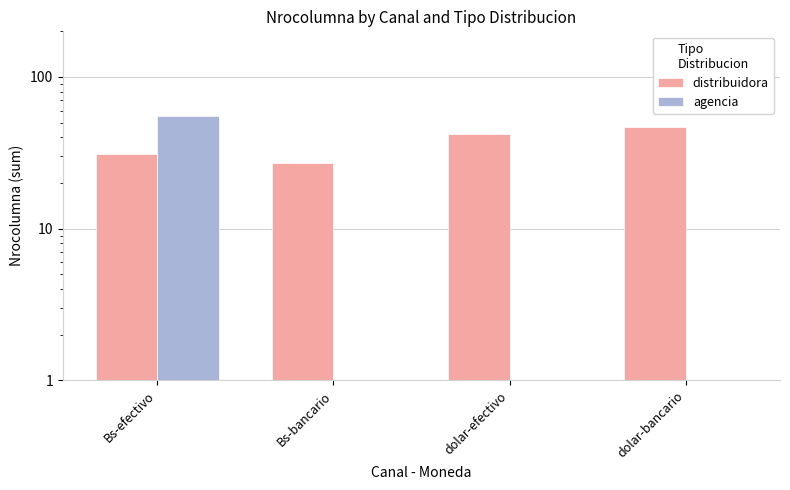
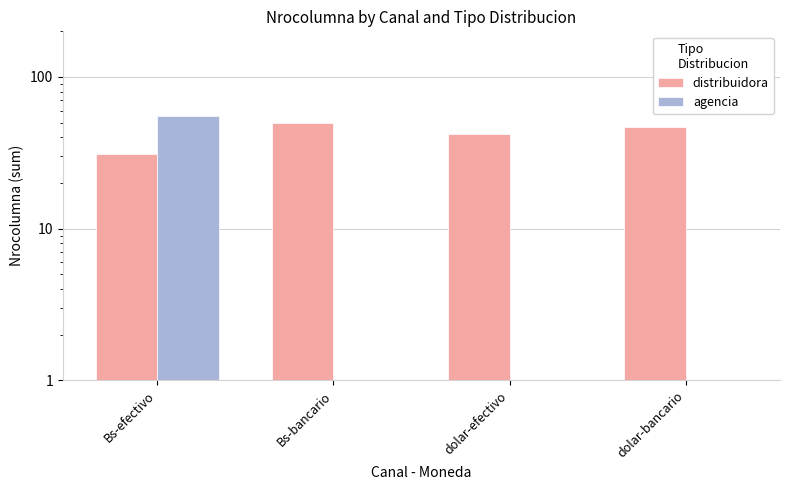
  {
    "distribuidora": {
      "Bs-efectivo": 31,
-     "Bs-bancario": 27,
+     "Bs-bancario": 50,
      "dolar-efectivo": 42,
      "dolar-bancario": 47
    },
    "agencia": {
      "Bs-efectivo": 55
    }
  }
